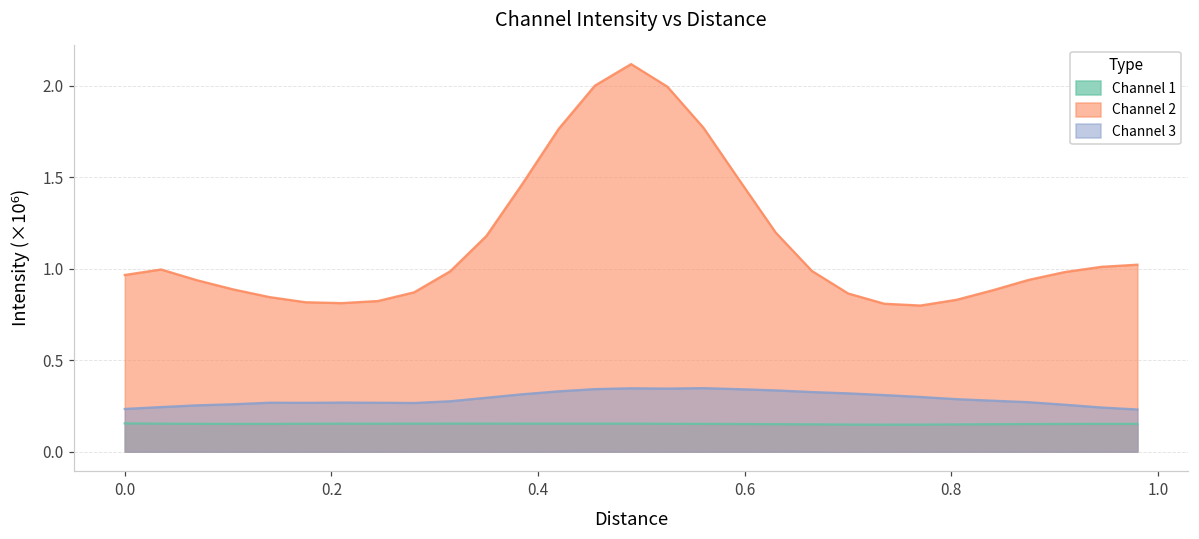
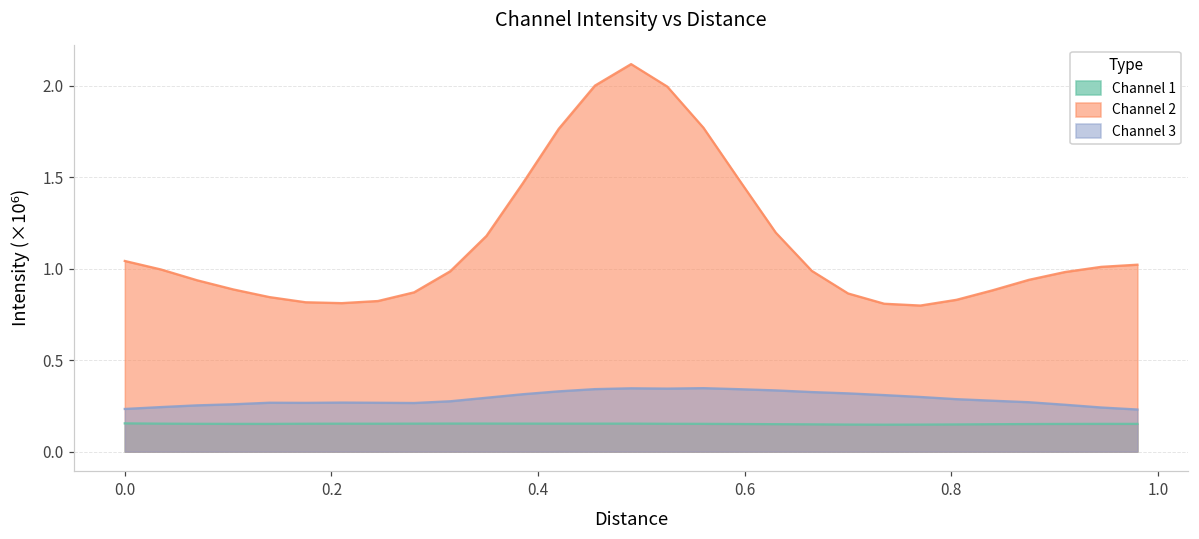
  {
    "Channel 1": {
      "0.0": 0.15
    },
    "Channel 2": {
-     "0.0": 0.96
+     "0.0": 1.04
    },
    "Channel 3": {
      "0.0": 0.23
    }
  }
